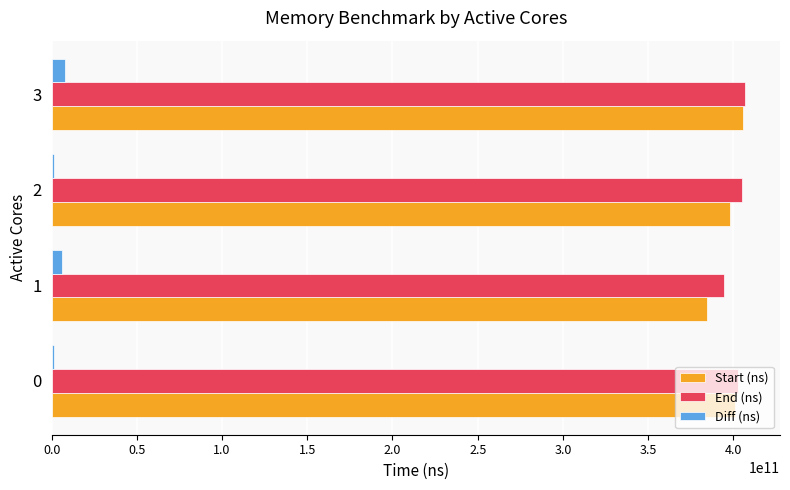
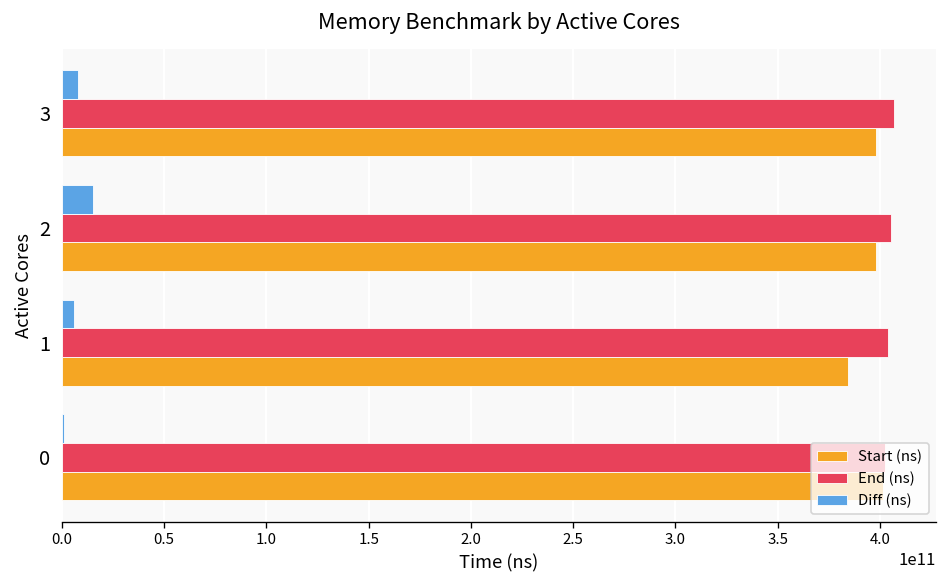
  {
    "Start (ns)": {
-     "3": 406000000000,
+     "3": 398000000000,
      "2": 398000000000,
      "1": 384000000000
    },
    "End (ns)": {
      "3": 407000000000,
      "2": 405000000000,
-     "1": 395000000000
+     "1": 404000000000
    },
    "Diff (ns)": {
      "3": 8000000000,
-     "2": 1000000000,
+     "2": 15000000000,
      "1": 6000000000
    }
  }
